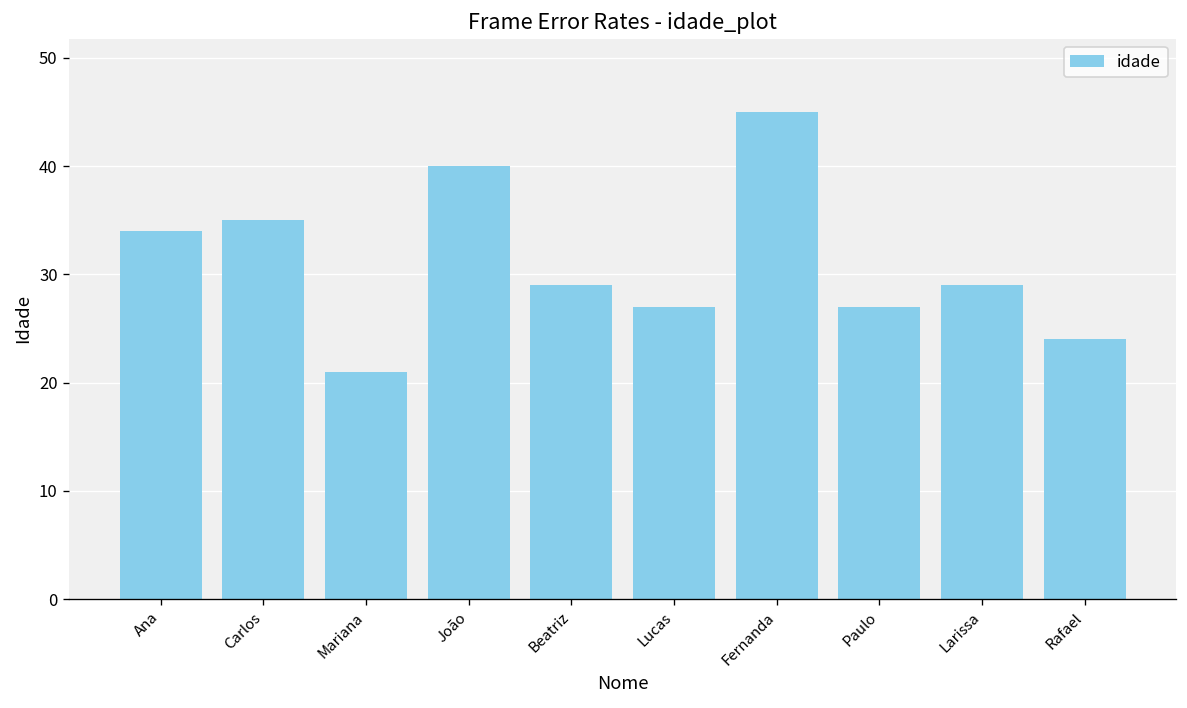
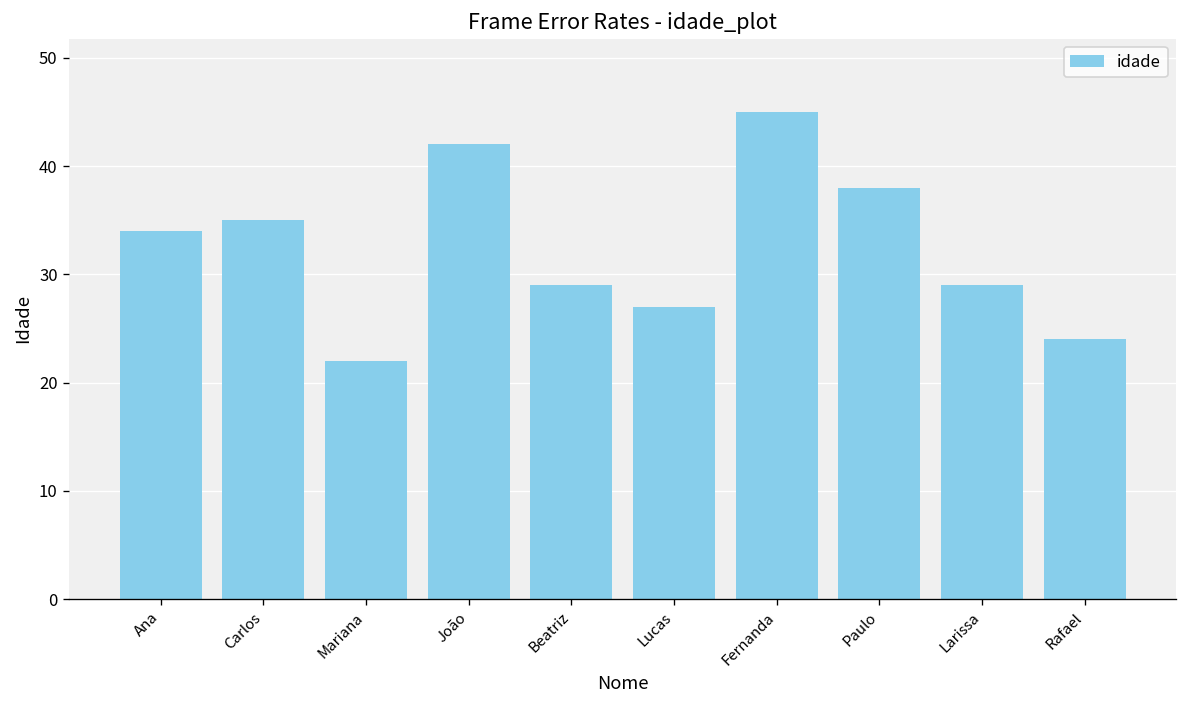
  {
    "Ana": 34,
    "Carlos": 35,
-   "Mariana": 21,
-   "João": 40,
+   "Mariana": 22,
+   "João": 42,
    "Beatriz": 29,
    "Lucas": 27,
    "Fernanda": 45,
-   "Paulo": 27,
+   "Paulo": 38,
    "Larissa": 29,
    "Rafael": 24
  }
